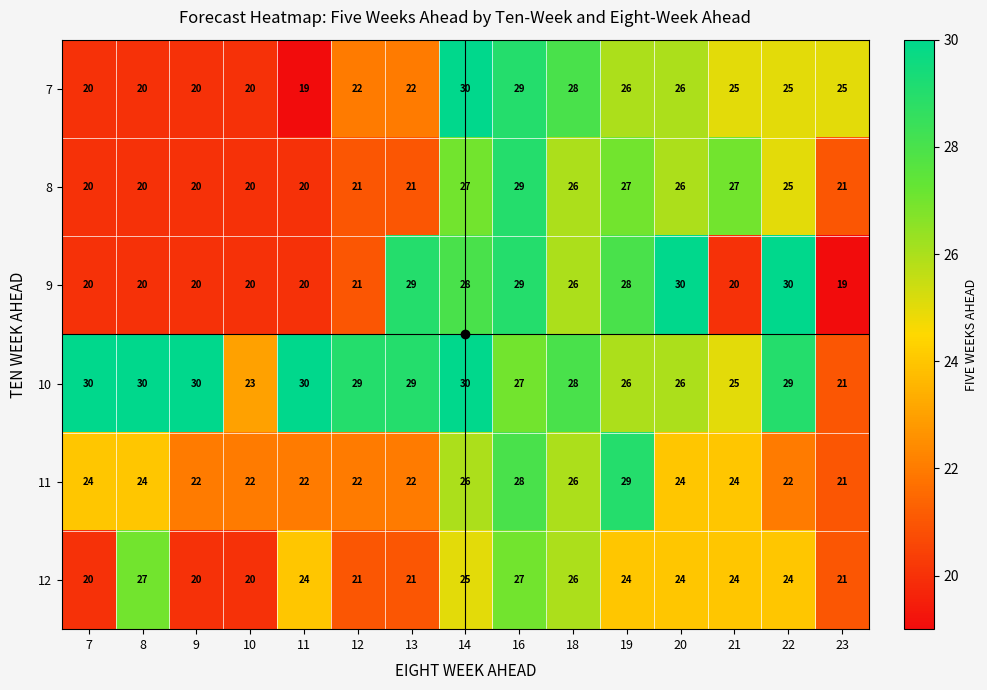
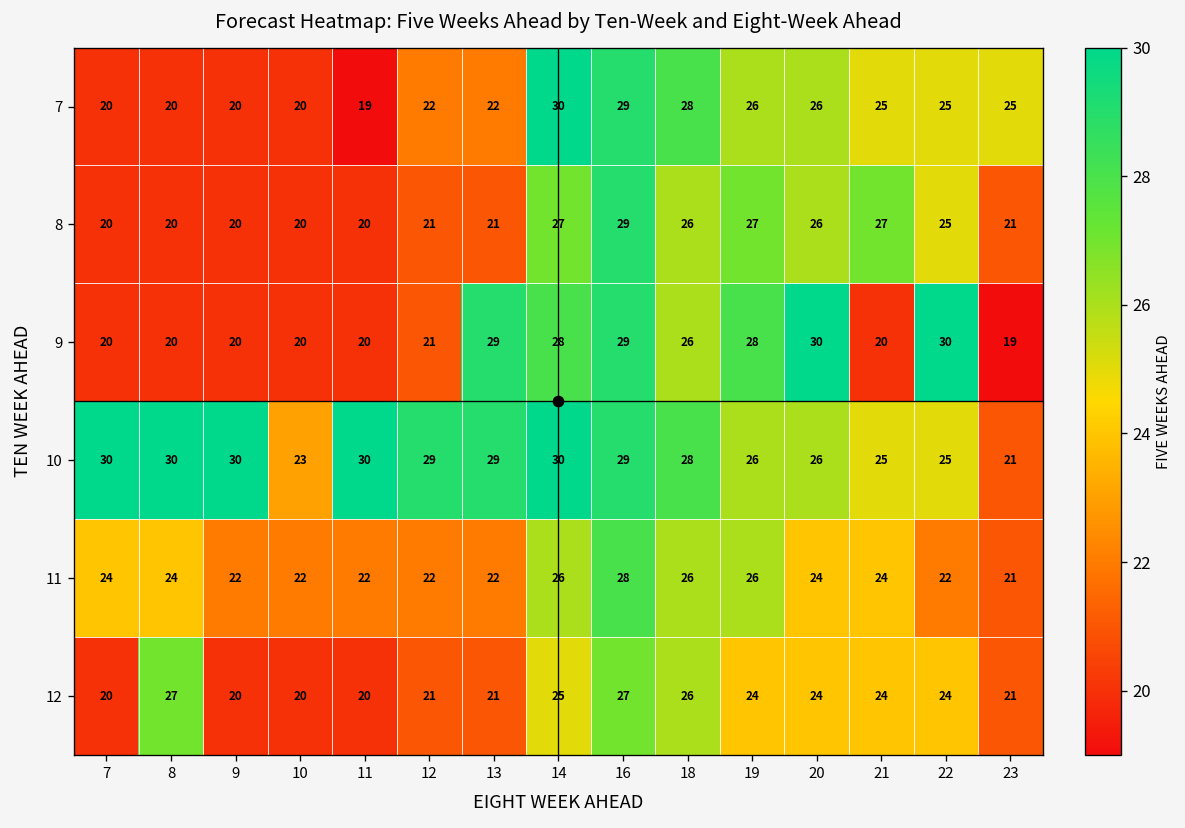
  {
    "7": {
      "7": 20,
      "8": 20,
      "9": 20,
      "10": 20,
      "11": 19,
      "12": 22,
      "13": 22,
      "14": 30,
      "16": 29,
      "18": 28,
      "19": 26,
      "20": 26,
      "21": 25,
      "22": 25,
      "23": 25
    },
    "8": {
      "7": 20,
      "8": 20,
      "9": 20,
      "10": 20,
      "11": 20,
      "12": 21,
      "13": 21,
      "14": 27,
      "16": 29,
      "18": 26,
      "19": 27,
      "20": 26,
      "21": 27,
      "22": 25,
      "23": 21
    },
    "9": {
      "7": 20,
      "8": 20,
      "9": 20,
      "10": 20,
      "11": 20,
      "12": 21,
      "13": 29,
      "14": 28,
      "16": 29,
      "18": 26,
      "19": 28,
      "20": 30,
      "21": 20,
      "22": 30,
      "23": 19
    },
    "10": {
      "7": 30,
      "8": 30,
      "9": 30,
      "10": 23,
      "11": 30,
      "12": 29,
      "13": 29,
      "14": 30,
-     "16": 27,
+     "16": 29,
      "18": 28,
      "19": 26,
      "20": 26,
      "21": 25,
-     "22": 29,
+     "22": 25,
      "23": 21
    },
    "11": {
      "7": 24,
      "8": 24,
      "9": 22,
      "10": 22,
      "11": 22,
      "12": 22,
      "13": 22,
      "14": 26,
      "16": 28,
      "18": 26,
-     "19": 29,
+     "19": 26,
      "20": 24,
      "21": 24,
      "22": 22,
      "23": 21
    },
    "12": {
      "7": 20,
      "8": 27,
      "9": 20,
      "10": 20,
-     "11": 24,
+     "11": 20,
      "12": 21,
      "13": 21,
      "14": 25,
      "16": 27,
      "18": 26,
      "19": 24,
      "20": 24,
      "21": 24,
      "22": 24,
      "23": 21
    }
  }
